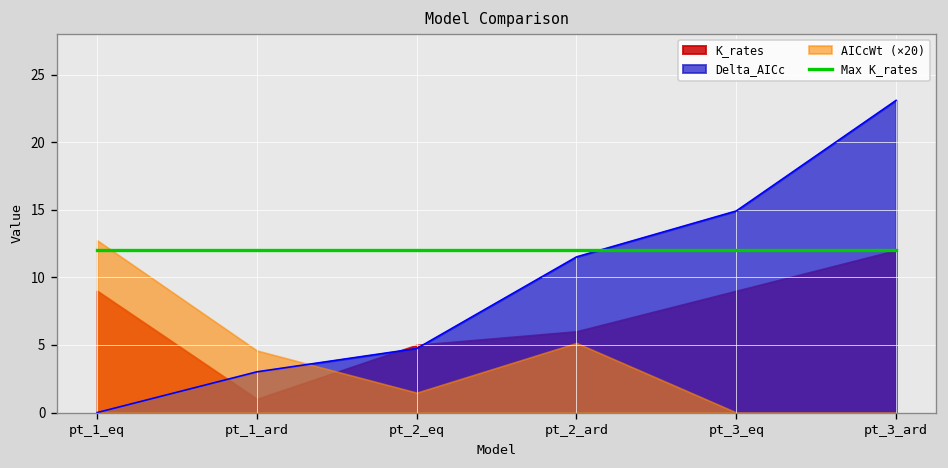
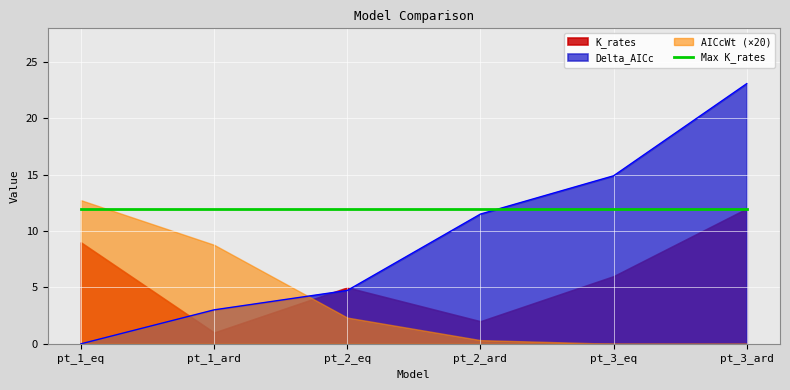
  {
    "K_rates": {
      "pt_1_eq": 9,
      "pt_1_ard": 1,
      "pt_2_eq": 5,
-     "pt_2_ard": 6,
-     "pt_3_eq": 9
+     "pt_2_ard": 2,
+     "pt_3_eq": 6
    },
    "Delta_AICc": {
      "pt_1_eq": 0.0,
      "pt_1_ard": 3.0,
      "pt_2_eq": 4.7,
      "pt_2_ard": 11.5,
      "pt_3_eq": 14.9,
      "pt_3_ard": 23.1
    },
    "Max K_rates": {
      "pt_1_eq": 12.0,
      "pt_1_ard": 12.0,
      "pt_2_eq": 12.0,
      "pt_2_ard": 12.0,
      "pt_3_eq": 12.0
    },
    "AICcWt (×20)": {
      "pt_1_eq": 12.7,
-     "pt_1_ard": 4.6,
-     "pt_2_eq": 1.5,
-     "pt_2_ard": 5.2
+     "pt_1_ard": 8.8,
+     "pt_2_eq": 2.3,
+     "pt_2_ard": 0.3
    }
  }
